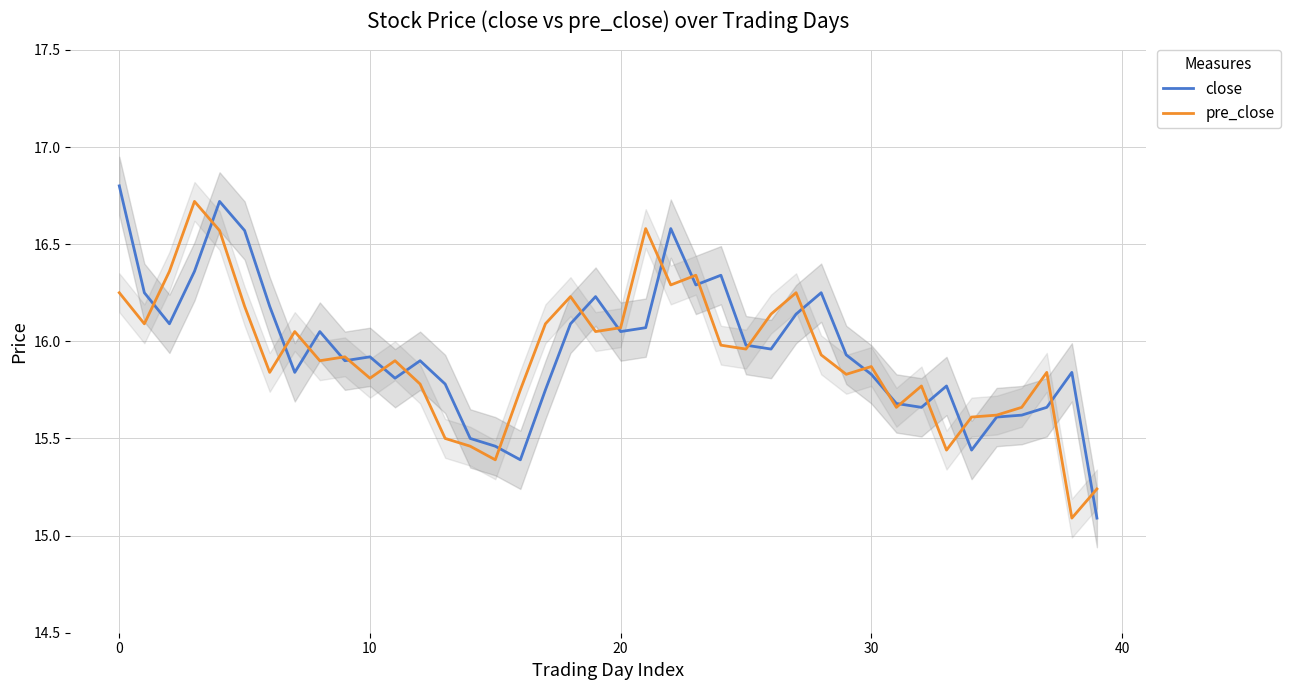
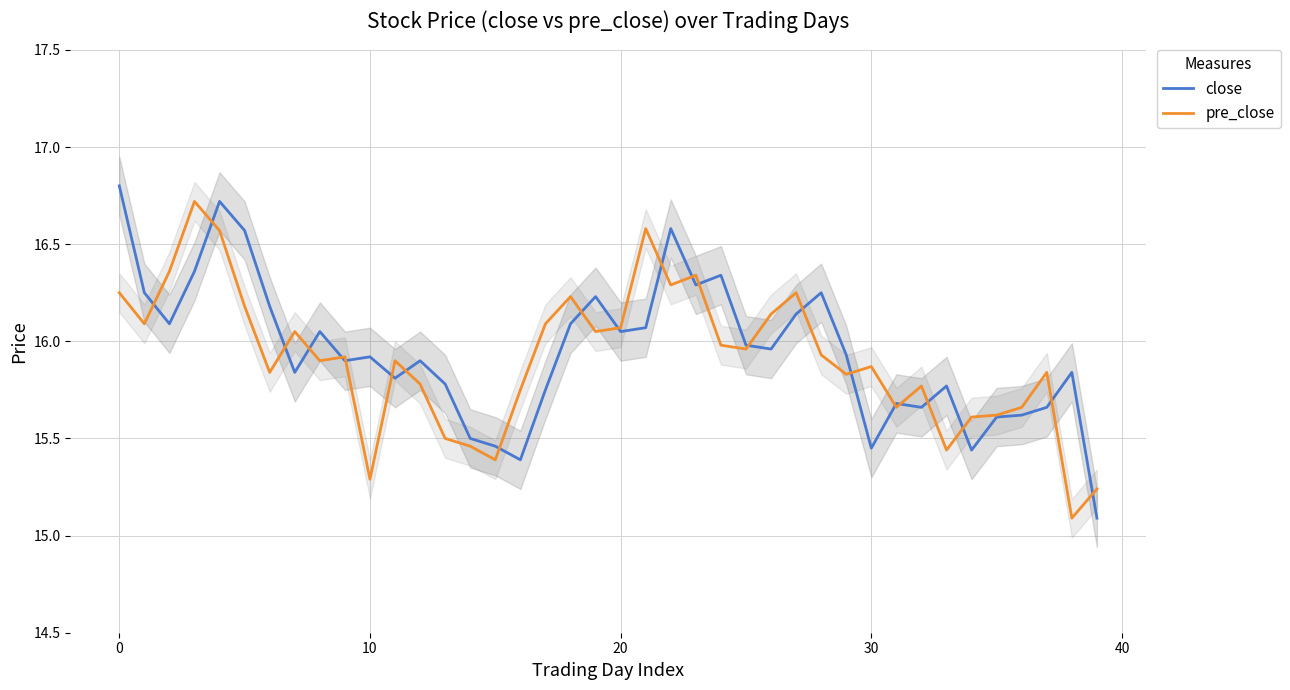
  {
    "close": {
      "0": 16.80,
      "20": 16.05,
-     "30": 15.83
+     "30": 15.45
    },
    "pre_close": {
      "0": 16.25,
-     "10": 15.81,
+     "10": 15.29,
      "20": 16.07,
      "30": 15.87
    }
  }
